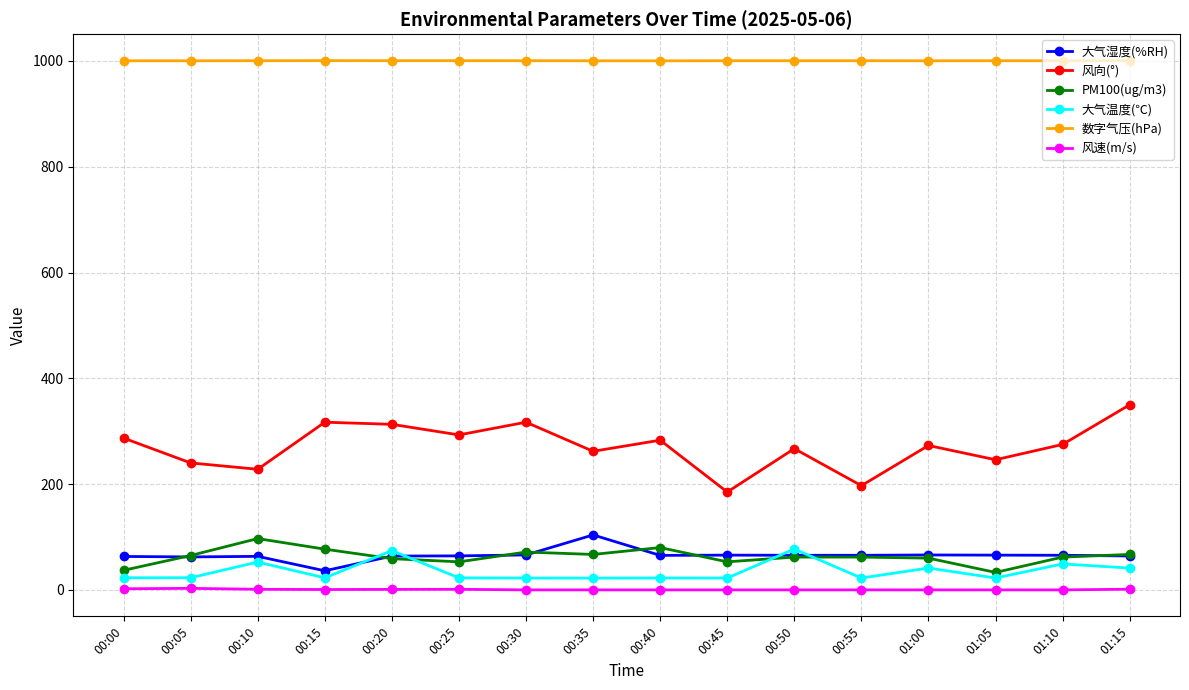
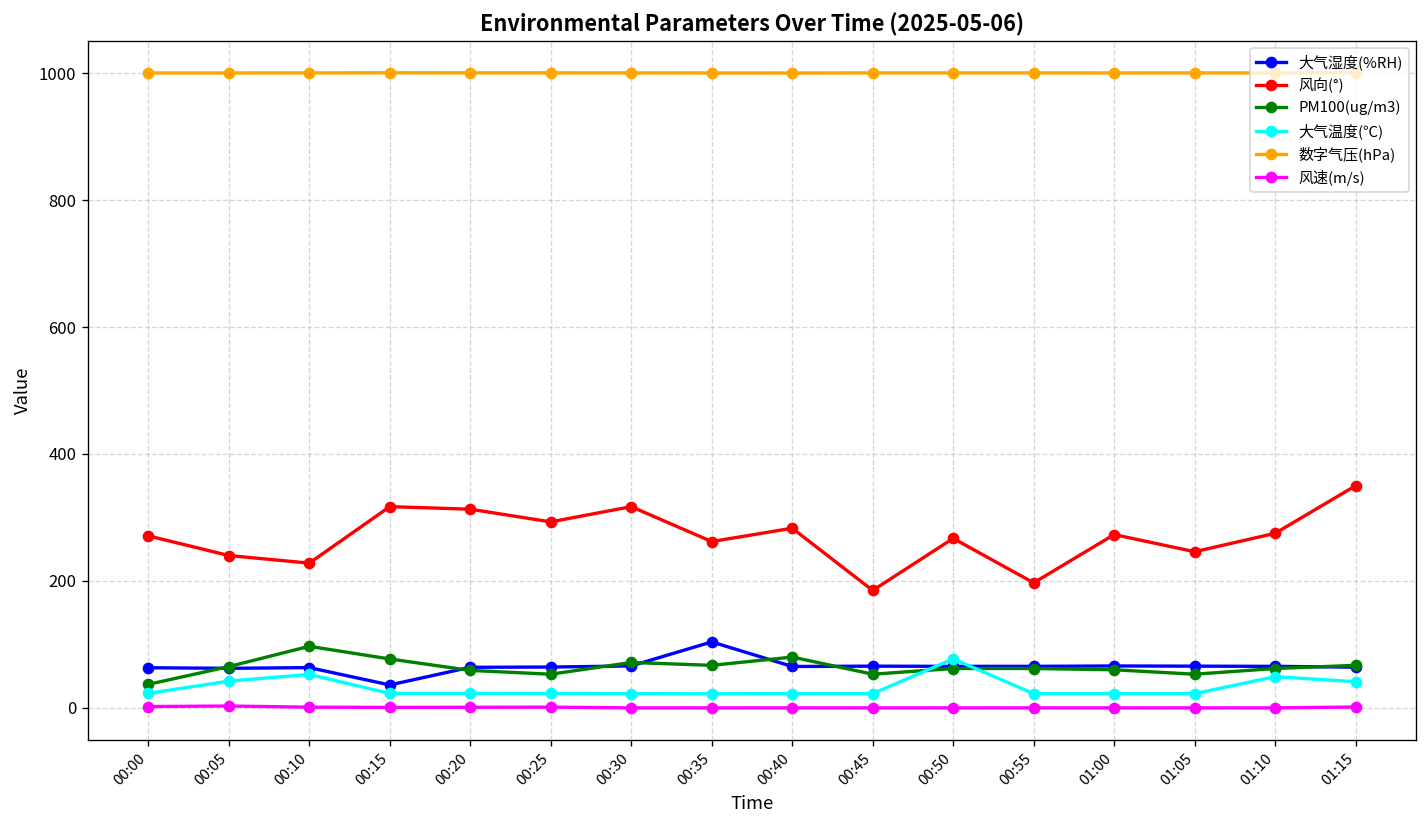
  {
    "大气湿度(%RH)": {
      "00:00": 60,
      "00:10": 60,
      "00:15": 40,
      "00:20": 60,
      "00:25": 60,
      "00:30": 70,
      "00:35": 100,
      "00:40": 70,
      "00:45": 70,
      "01:00": 70,
      "01:05": 70
    },
    "风向(°)": {
-     "00:00": 290,
+     "00:00": 270,
      "00:05": 240,
      "00:10": 230,
      "00:15": 320,
      "00:20": 310,
      "00:25": 290,
      "00:30": 320,
      "00:35": 260,
      "00:40": 280,
      "00:45": 190,
      "00:50": 270,
      "00:55": 200,
      "01:00": 270,
      "01:05": 250,
      "01:10": 280,
      "01:15": 350
    },
    "PM100(ug/m3)": {
      "00:00": 40,
      "00:10": 100,
      "00:15": 80,
      "00:20": 60,
      "00:25": 50,
      "00:30": 70,
      "00:35": 70,
      "00:40": 80,
      "00:45": 50,
      "01:00": 60,
-     "01:05": 30
+     "01:05": 50
    },
    "大气温度(℃)": {
      "00:00": 20,
-     "00:05": 20,
+     "00:05": 40,
      "00:10": 50,
      "00:15": 20,
-     "00:20": 70,
+     "00:20": 20,
      "00:25": 20,
      "00:30": 20,
      "00:35": 20,
      "00:40": 20,
      "00:45": 20,
      "00:50": 80,
      "00:55": 20,
-     "01:00": 40,
+     "01:00": 20,
      "01:05": 20,
      "01:10": 50,
      "01:15": 40
    },
    "数字气压(hPa)": {
      "00:00": 1000,
      "00:05": 1000,
      "00:10": 1000,
      "00:15": 1000,
      "00:20": 1000,
      "00:25": 1000,
      "00:30": 1000,
      "00:35": 1000,
      "00:40": 1000,
      "00:45": 1000,
      "00:50": 1000,
      "00:55": 1000,
      "01:00": 1000,
      "01:05": 1000
    },
    "风速(m/s)": {
      "00:00": 0,
      "00:05": 0,
      "00:10": 0,
      "00:15": 0,
      "00:20": 0,
      "00:25": 0,
      "00:30": 0,
      "00:35": 0,
      "00:40": 0,
      "00:45": 0,
      "00:50": 0,
      "00:55": 0,
      "01:00": 0,
      "01:05": 0,
      "01:10": 0,
      "01:15": 0
    }
  }
